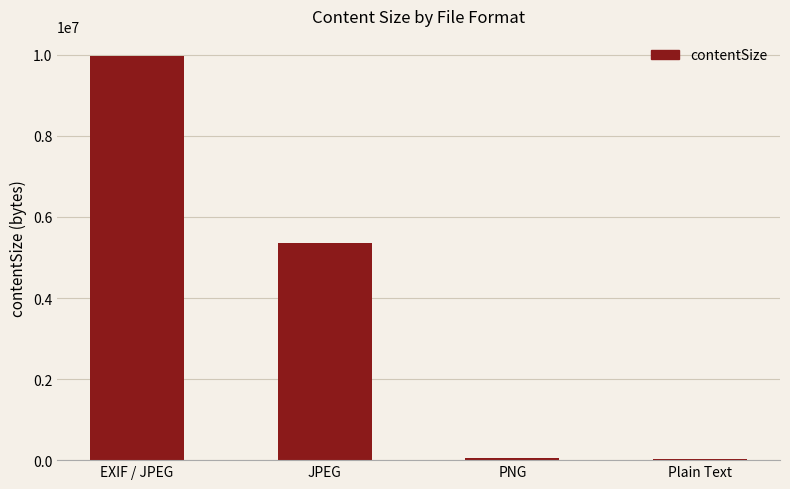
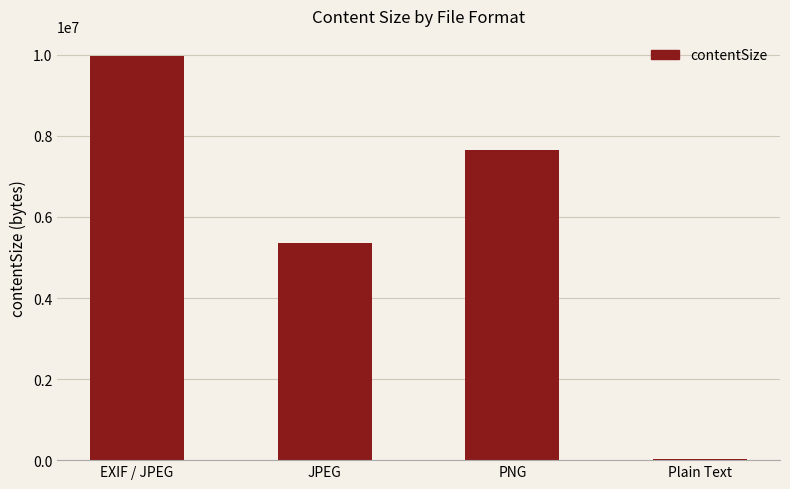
  {
    "EXIF / JPEG": 10000000,
    "JPEG": 5400000,
-   "PNG": 0
+   "PNG": 7600000
  }
